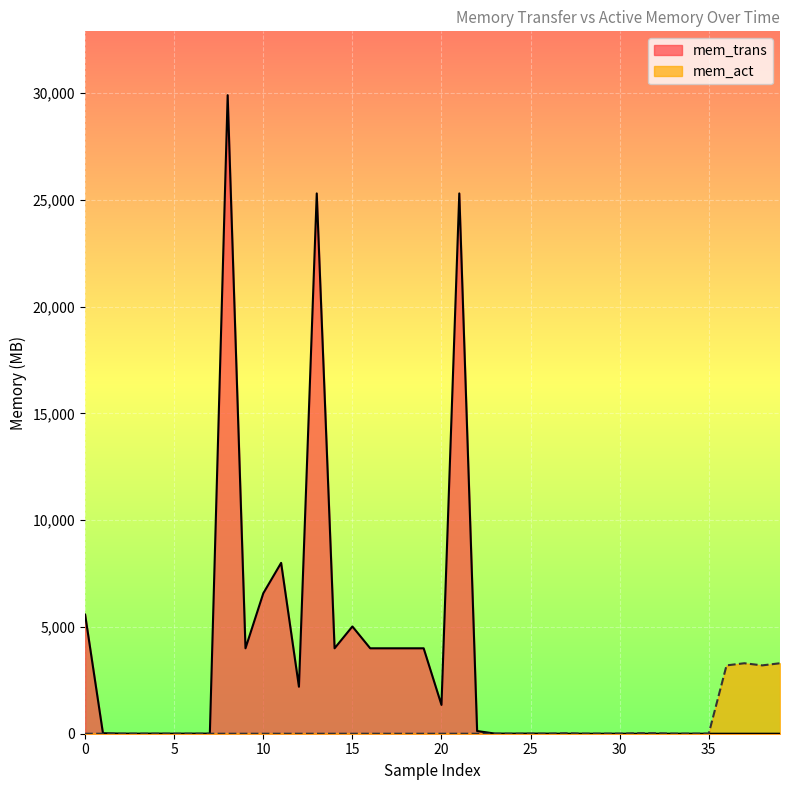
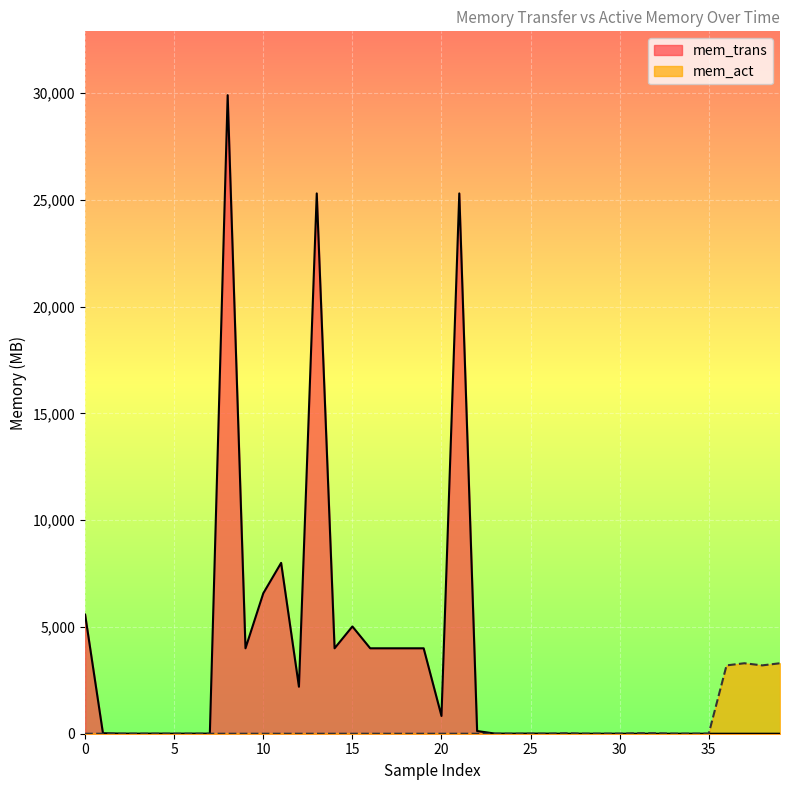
  {
    "mem_trans": {
      "0": "5,600",
      "10": "6,600",
      "15": "5,000",
-     "20": "1,300"
+     "20": "800"
    },
    "mem_act": {
      "0": "0",
      "10": "0",
      "15": "0",
      "20": "0"
    }
  }
